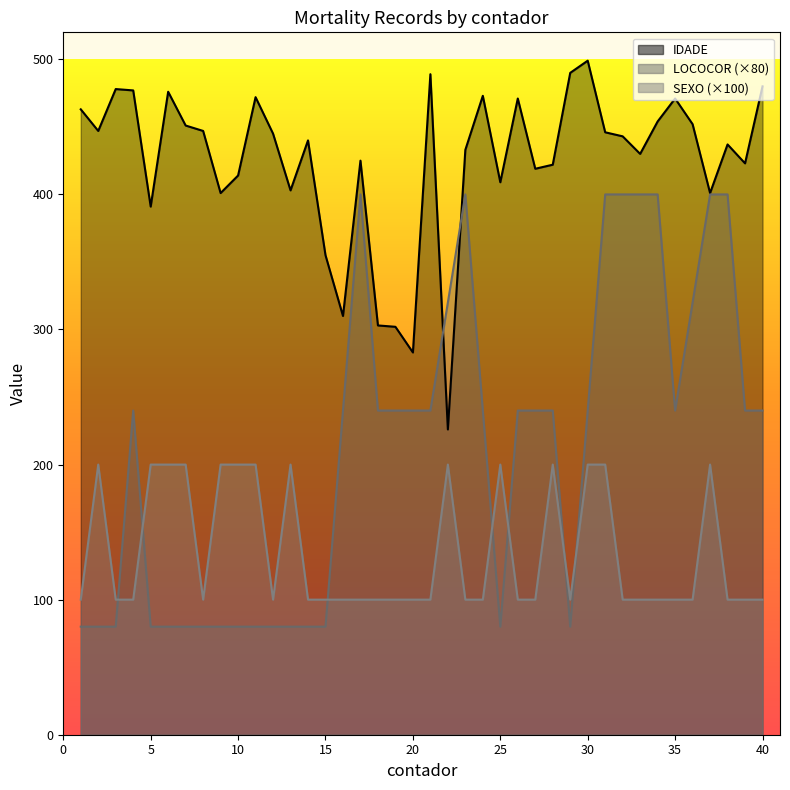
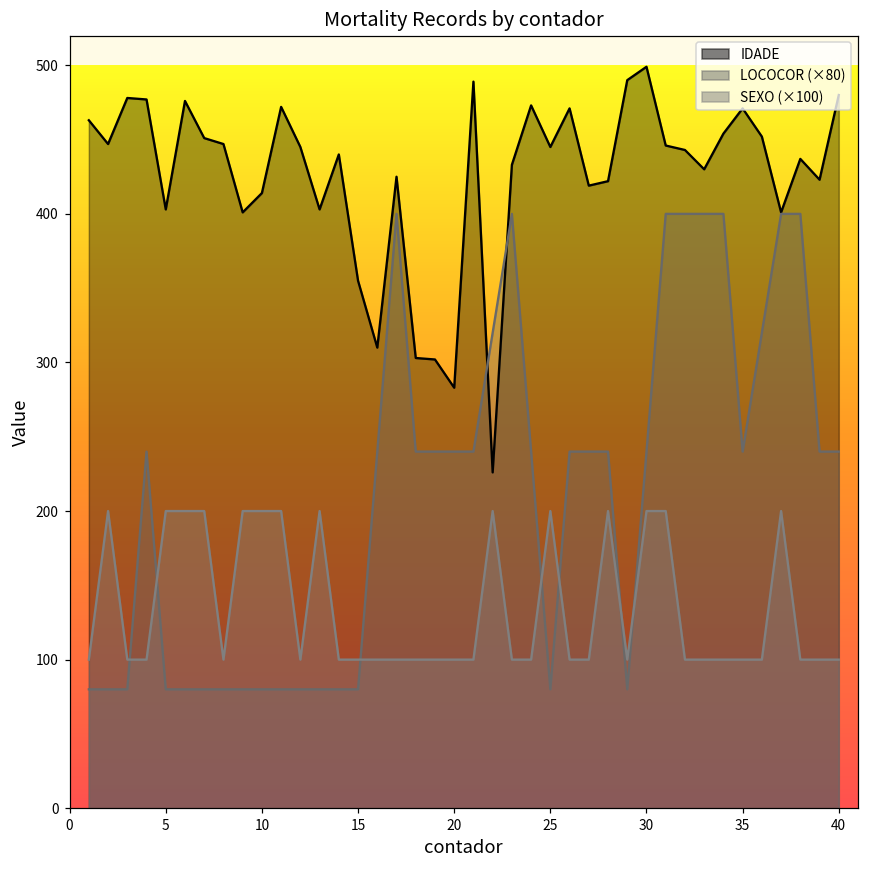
  {
    "IDADE": {
-     "5": 391,
+     "5": 403,
      "10": 414,
      "15": 355,
      "20": 283,
-     "25": 409,
+     "25": 445,
      "30": 499
    }
  }
